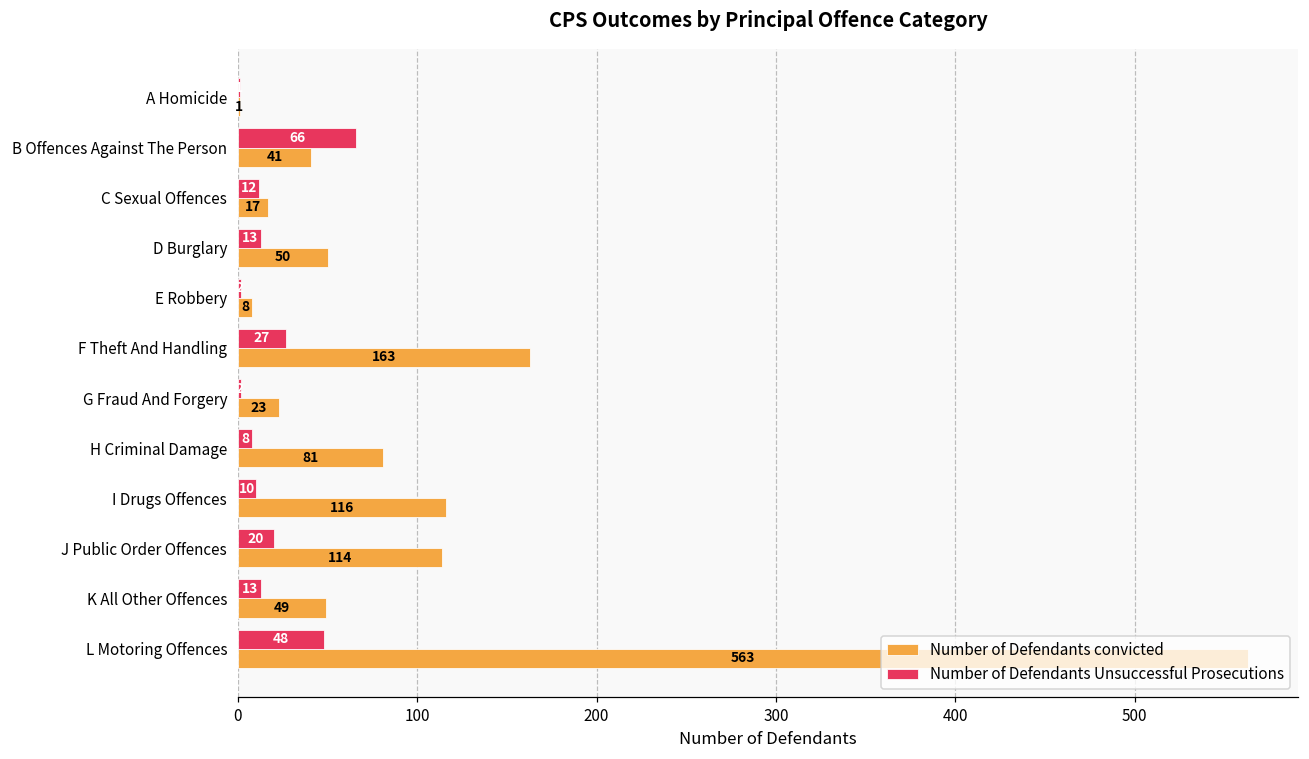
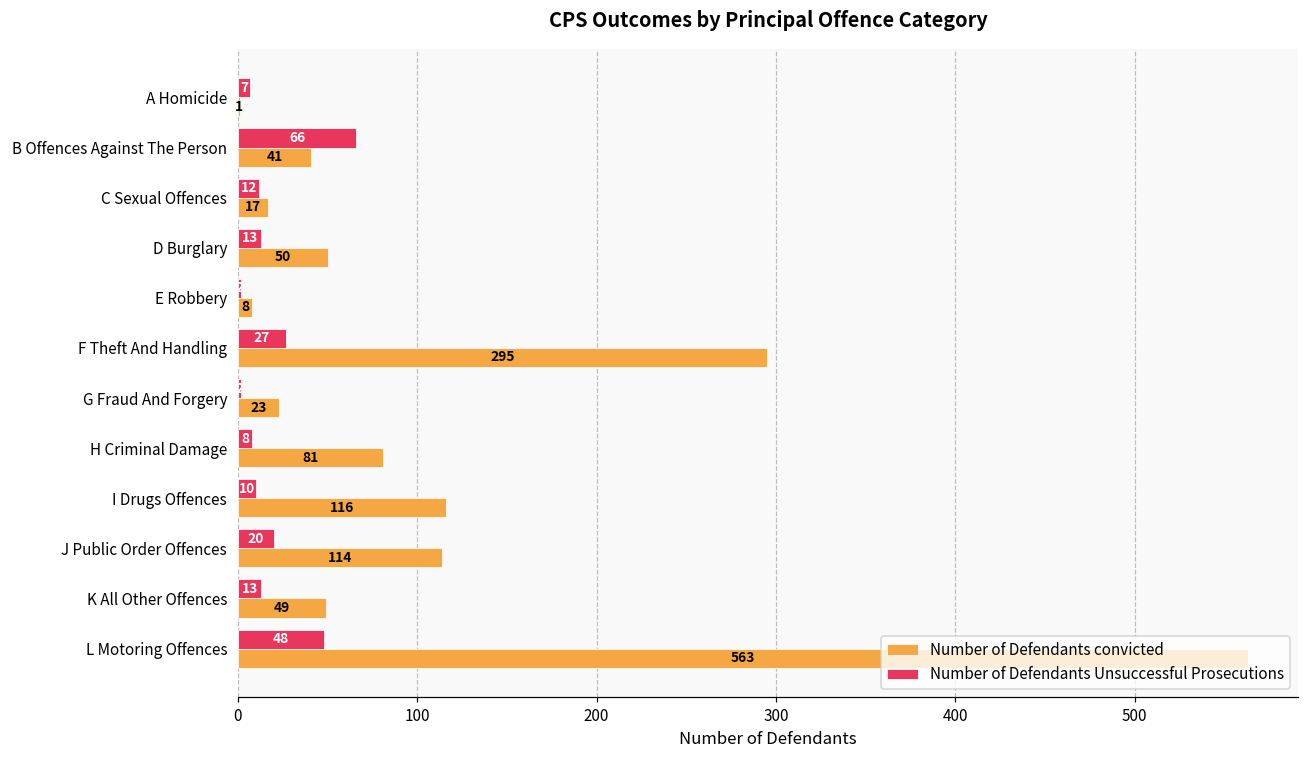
  {
    "Number of Defendants convicted": {
      "A Homicide": 1,
      "B Offences Against The Person": 41,
      "C Sexual Offences": 17,
      "D Burglary": 50,
      "E Robbery": 8,
-     "F Theft And Handling": 163,
+     "F Theft And Handling": 295,
      "G Fraud And Forgery": 23,
      "H Criminal Damage": 81,
      "I Drugs Offences": 116,
      "J Public Order Offences": 114,
      "K All Other Offences": 49
    },
    "Number of Defendants Unsuccessful Prosecutions": {
-     "A Homicide": 1,
+     "A Homicide": 7,
      "E Robbery": 2,
      "G Fraud And Forgery": 2
    }
  }
